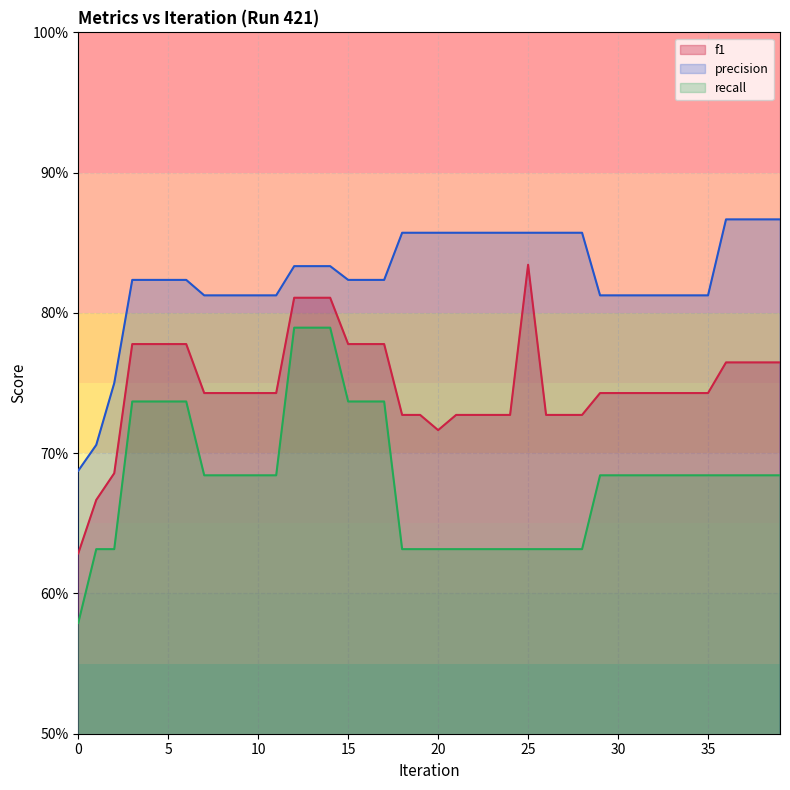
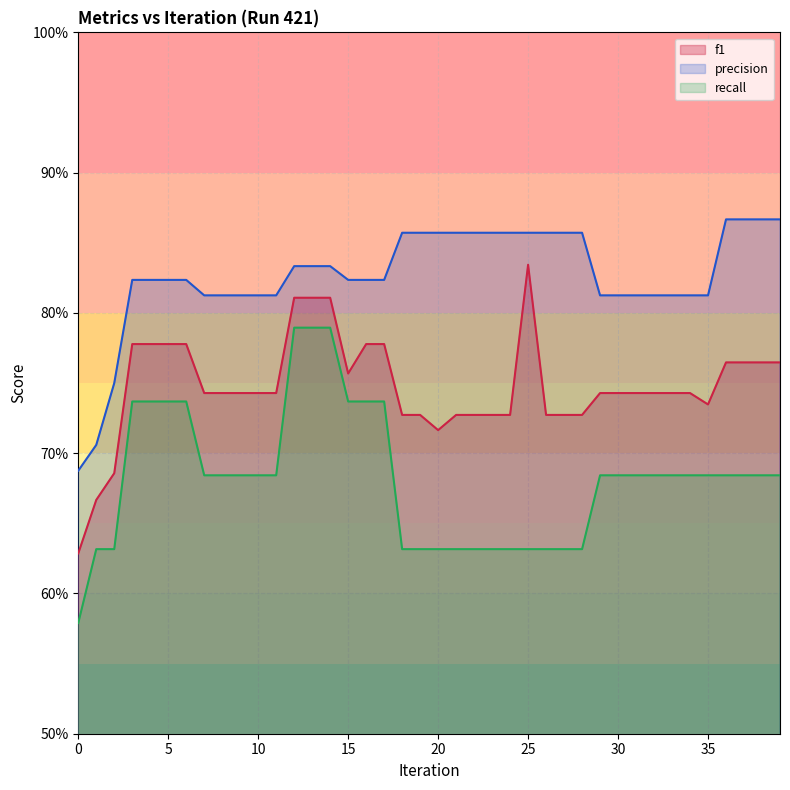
  {
    "f1": {
      "0": "62.9%",
      "5": "77.8%",
      "10": "74.3%",
-     "15": "77.8%",
+     "15": "75.7%",
      "20": "71.6%",
      "25": "83.4%",
      "30": "74.3%",
-     "35": "74.3%"
+     "35": "73.5%"
    }
  }
